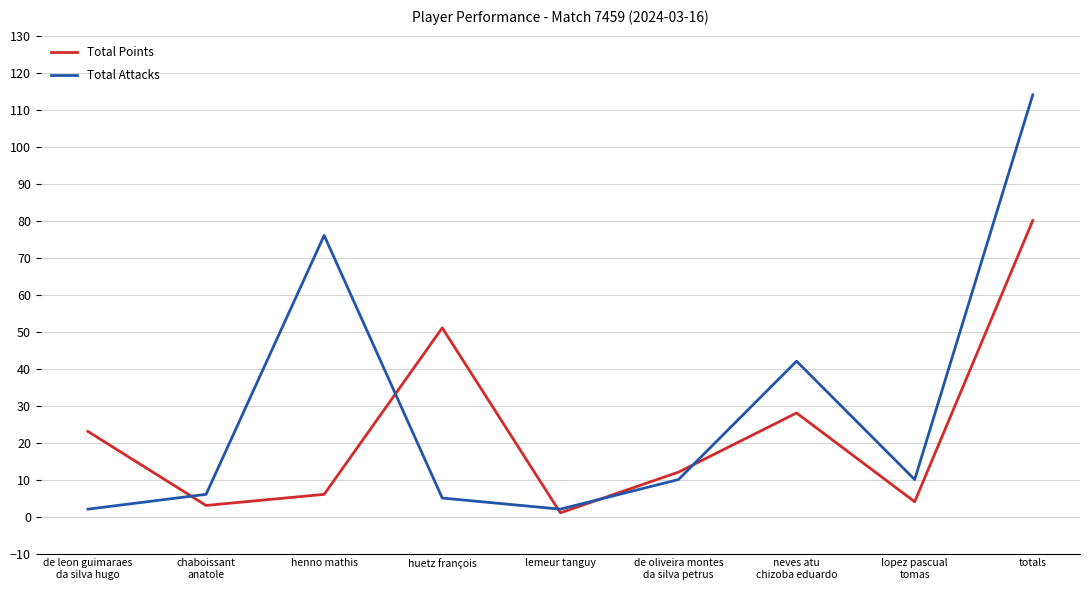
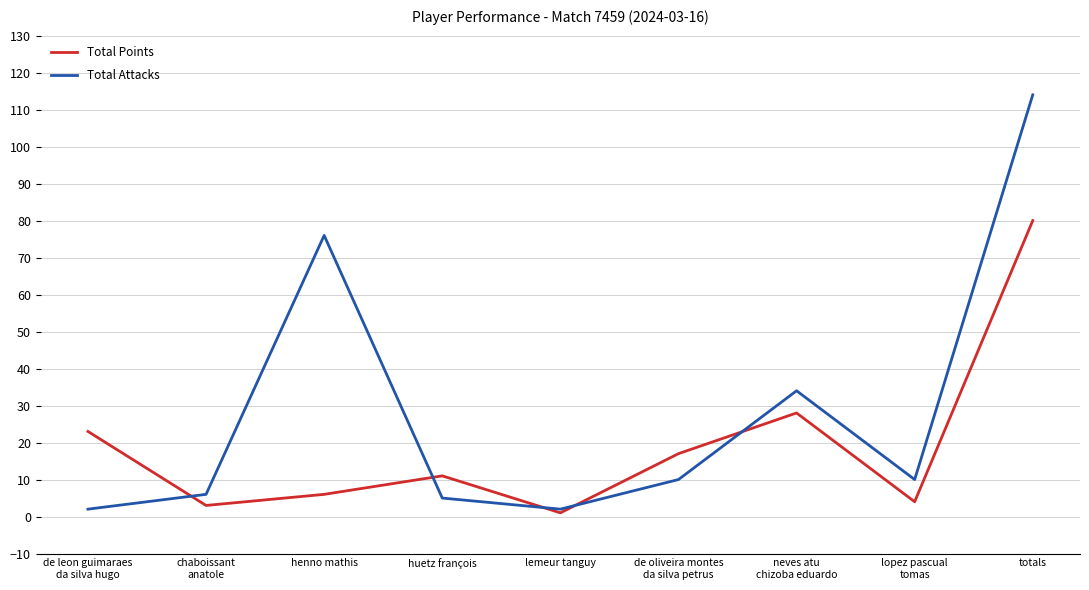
  {
    "Total Points": {
      "de leon guimaraes da silva hugo": 23,
      "chaboissant anatole": 3,
      "henno mathis": 6,
-     "huetz françois": 51,
+     "huetz françois": 11,
      "lemeur tanguy": 1,
-     "de oliveira montes da silva petrus": 12,
+     "de oliveira montes da silva petrus": 17,
      "neves atu chizoba eduardo": 28,
      "lopez pascual tomas": 4,
      "totals": 80
    },
    "Total Attacks": {
      "de leon guimaraes da silva hugo": 2,
      "chaboissant anatole": 6,
      "henno mathis": 76,
      "huetz françois": 5,
      "lemeur tanguy": 2,
      "de oliveira montes da silva petrus": 10,
-     "neves atu chizoba eduardo": 42,
+     "neves atu chizoba eduardo": 34,
      "lopez pascual tomas": 10,
      "totals": 114
    }
  }
